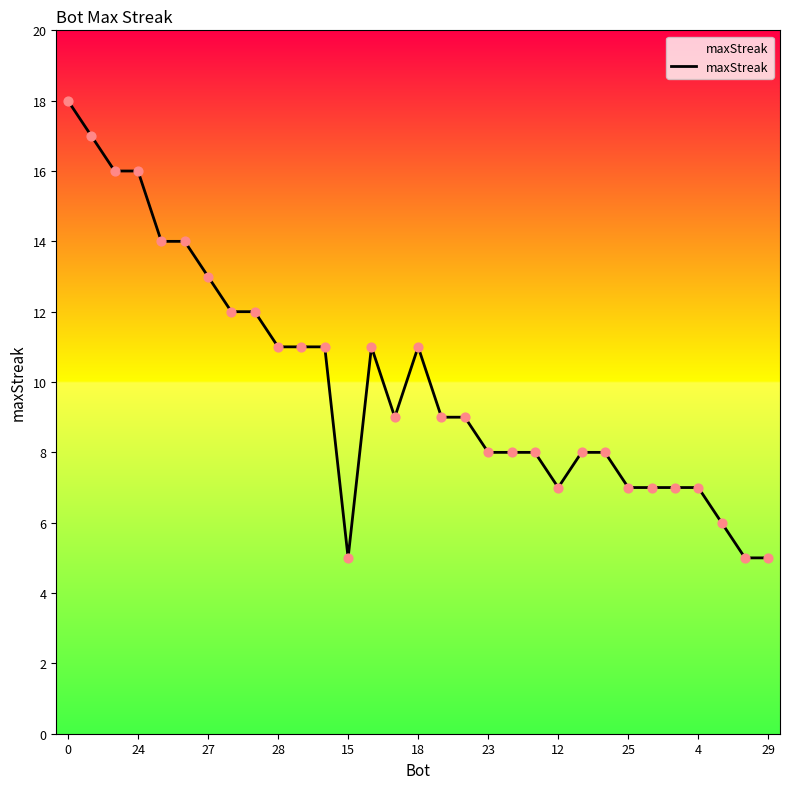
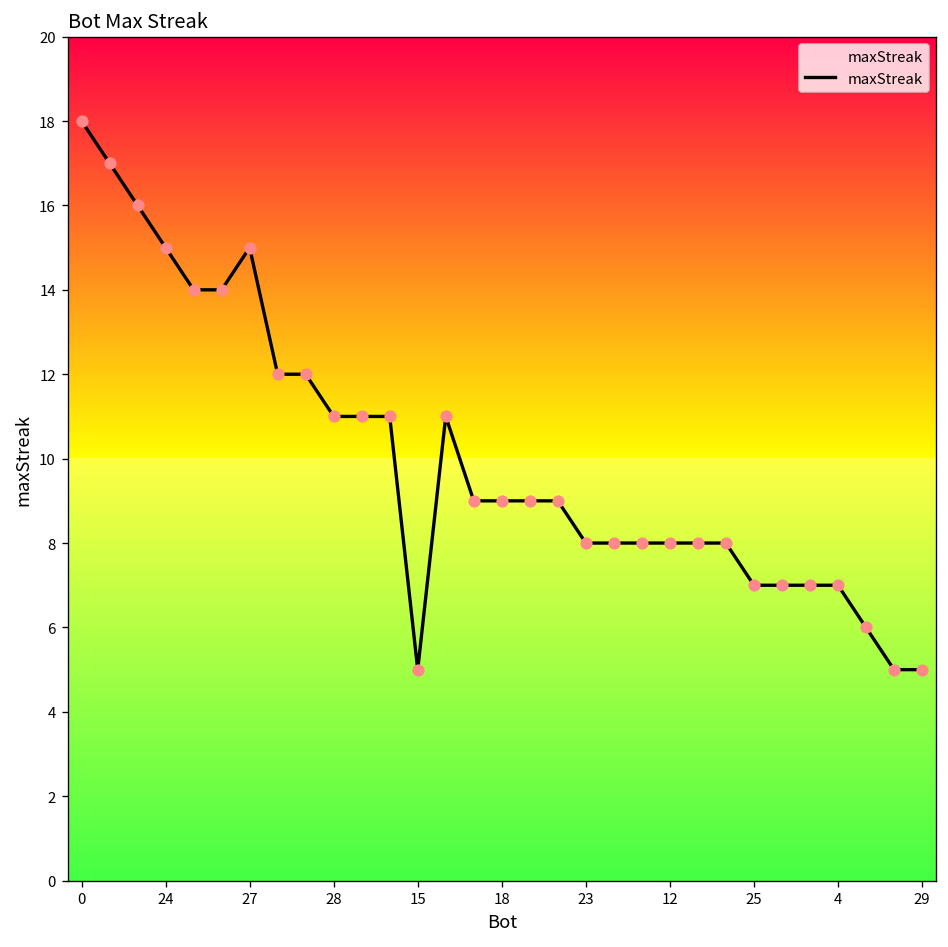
  {
    "0": 18,
-   "24": 16,
-   "27": 13,
+   "24": 15,
+   "27": 15,
    "15": 5,
-   "18": 11,
-   "12": 7
+   "18": 9,
+   "12": 8
  }
